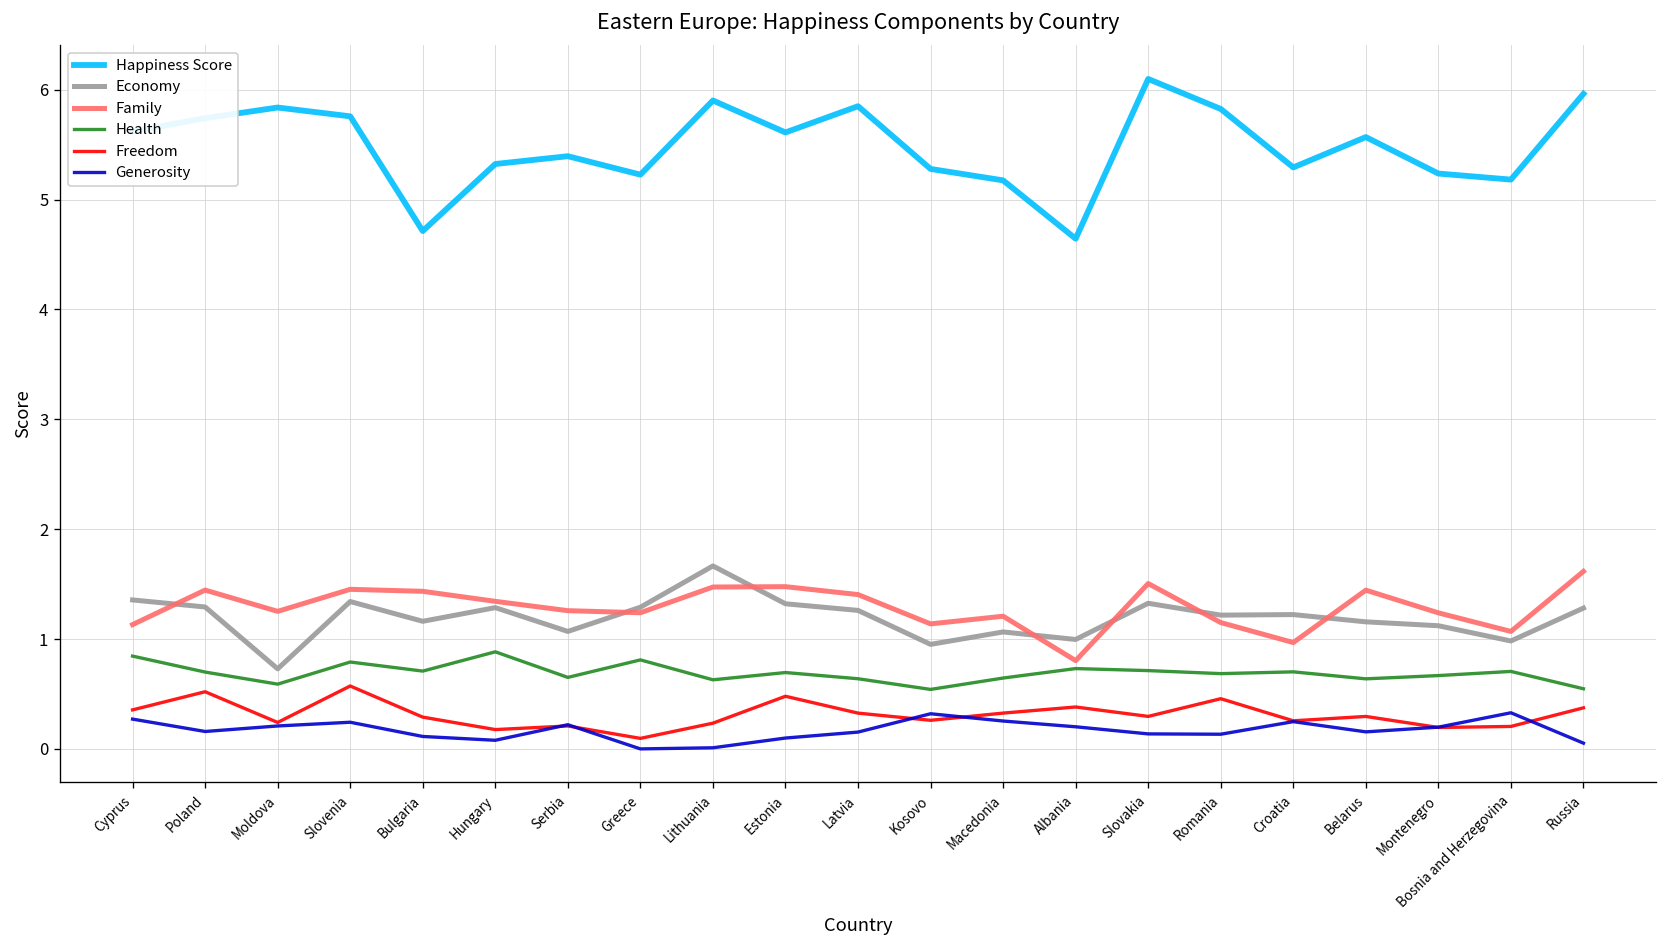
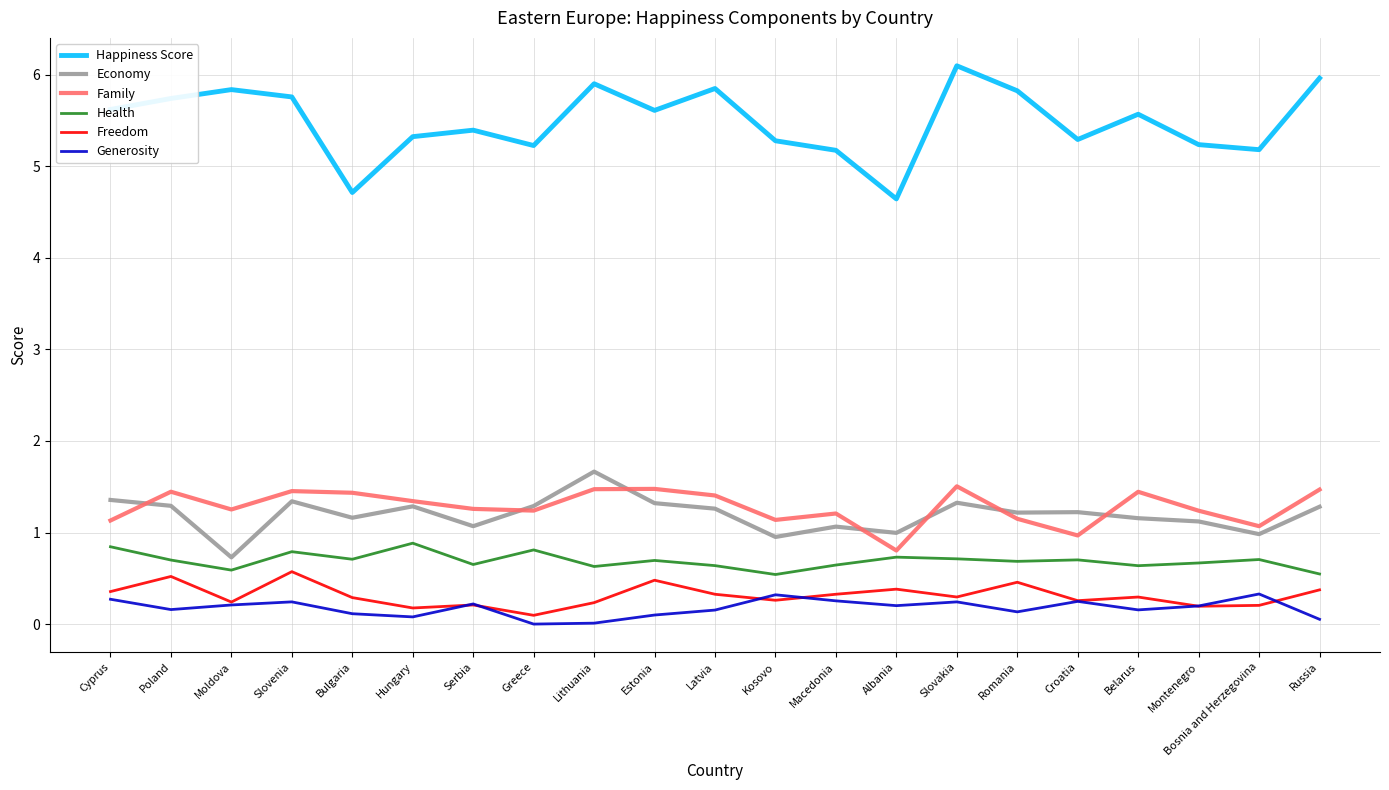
  {
    "Happiness Score": {
      "Moldova": 5.8,
      "Slovenia": 5.8,
      "Bulgaria": 4.7,
      "Hungary": 5.3,
      "Serbia": 5.4,
      "Greece": 5.2,
      "Lithuania": 5.9,
      "Estonia": 5.6,
      "Latvia": 5.8,
      "Kosovo": 5.3,
      "Macedonia": 5.2,
      "Albania": 4.6,
      "Slovakia": 6.1,
      "Romania": 5.8,
      "Croatia": 5.3,
      "Belarus": 5.6,
      "Montenegro": 5.2,
      "Bosnia and Herzegovina": 5.2,
      "Russia": 6.0
    },
    "Economy": {
      "Cyprus": 1.4,
      "Poland": 1.3,
      "Moldova": 0.7,
      "Slovenia": 1.3,
      "Bulgaria": 1.2,
      "Hungary": 1.3,
      "Serbia": 1.1,
      "Greece": 1.3,
      "Lithuania": 1.7,
      "Estonia": 1.3,
      "Latvia": 1.3,
      "Kosovo": 1.0,
      "Macedonia": 1.1,
      "Albania": 1.0,
      "Slovakia": 1.3,
      "Romania": 1.2,
      "Croatia": 1.2,
      "Belarus": 1.2,
      "Montenegro": 1.1,
      "Bosnia and Herzegovina": 1.0,
      "Russia": 1.3
    },
    "Family": {
      "Cyprus": 1.1,
      "Poland": 1.4,
      "Moldova": 1.3,
      "Slovenia": 1.5,
      "Bulgaria": 1.4,
      "Hungary": 1.3,
      "Serbia": 1.3,
      "Greece": 1.2,
      "Lithuania": 1.5,
      "Estonia": 1.5,
      "Latvia": 1.4,
      "Kosovo": 1.1,
      "Macedonia": 1.2,
      "Albania": 0.8,
      "Slovakia": 1.5,
      "Romania": 1.2,
      "Croatia": 1.0,
      "Belarus": 1.4,
      "Montenegro": 1.2,
      "Bosnia and Herzegovina": 1.1,
-     "Russia": 1.6
+     "Russia": 1.5
    },
    "Health": {
      "Cyprus": 0.8,
      "Poland": 0.7,
      "Moldova": 0.6,
      "Slovenia": 0.8,
      "Bulgaria": 0.7,
      "Hungary": 0.9,
      "Serbia": 0.7,
      "Greece": 0.8,
      "Lithuania": 0.6,
      "Estonia": 0.7,
      "Latvia": 0.6,
      "Kosovo": 0.5,
      "Macedonia": 0.6,
      "Albania": 0.7,
      "Slovakia": 0.7,
      "Romania": 0.7,
      "Croatia": 0.7,
      "Belarus": 0.6,
      "Montenegro": 0.7,
      "Bosnia and Herzegovina": 0.7,
      "Russia": 0.5
    },
    "Freedom": {
      "Cyprus": 0.4,
      "Poland": 0.5,
      "Moldova": 0.2,
      "Slovenia": 0.6,
      "Bulgaria": 0.3,
      "Hungary": 0.2,
      "Greece": 0.1,
      "Lithuania": 0.2,
      "Estonia": 0.5,
      "Latvia": 0.3,
      "Kosovo": 0.3,
      "Macedonia": 0.3,
      "Albania": 0.4,
      "Slovakia": 0.3,
      "Romania": 0.5,
      "Belarus": 0.3,
      "Bosnia and Herzegovina": 0.2,
      "Russia": 0.4
    },
    "Generosity": {
      "Cyprus": 0.3,
      "Poland": 0.2,
      "Moldova": 0.2,
      "Slovenia": 0.2,
      "Bulgaria": 0.1,
      "Hungary": 0.1,
      "Greece": 0.0,
      "Lithuania": 0.0,
      "Estonia": 0.1,
      "Latvia": 0.2,
      "Kosovo": 0.3,
      "Macedonia": 0.3,
      "Albania": 0.2,
-     "Slovakia": 0.1,
+     "Slovakia": 0.2,
      "Romania": 0.1,
      "Belarus": 0.2,
      "Bosnia and Herzegovina": 0.3,
      "Russia": 0.1
    }
  }
